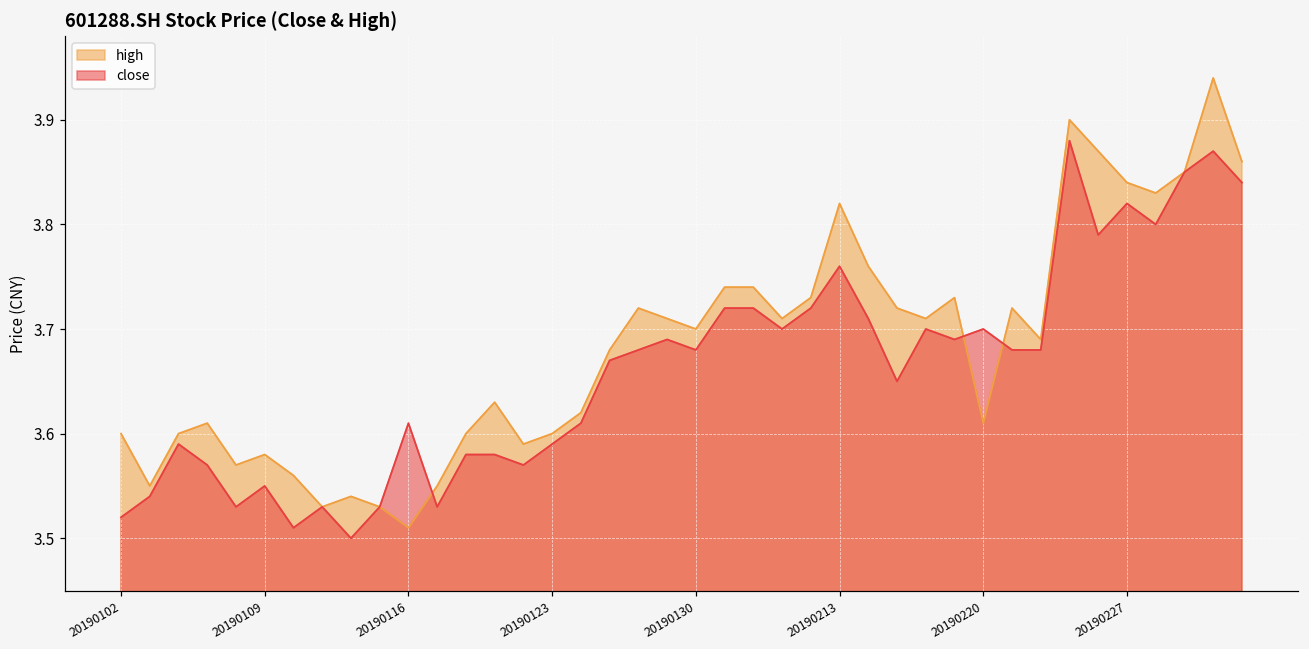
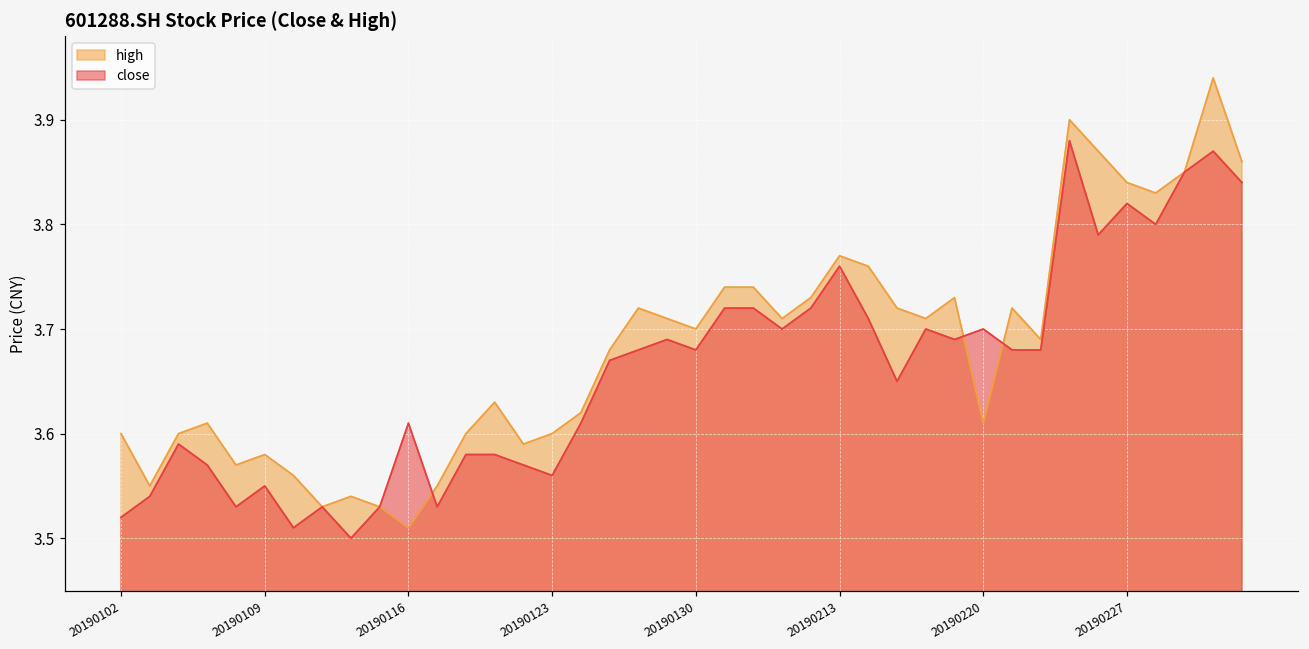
  {
    "high": {
      "20190102": 3.60,
      "20190109": 3.58,
      "20190116": 3.51,
      "20190123": 3.60,
      "20190130": 3.70,
-     "20190213": 3.82,
+     "20190213": 3.77,
      "20190220": 3.61,
      "20190227": 3.84
    },
    "close": {
      "20190102": 3.52,
      "20190109": 3.55,
      "20190116": 3.61,
-     "20190123": 3.59,
+     "20190123": 3.56,
      "20190130": 3.68,
      "20190213": 3.76,
      "20190220": 3.70,
      "20190227": 3.82
    }
  }
